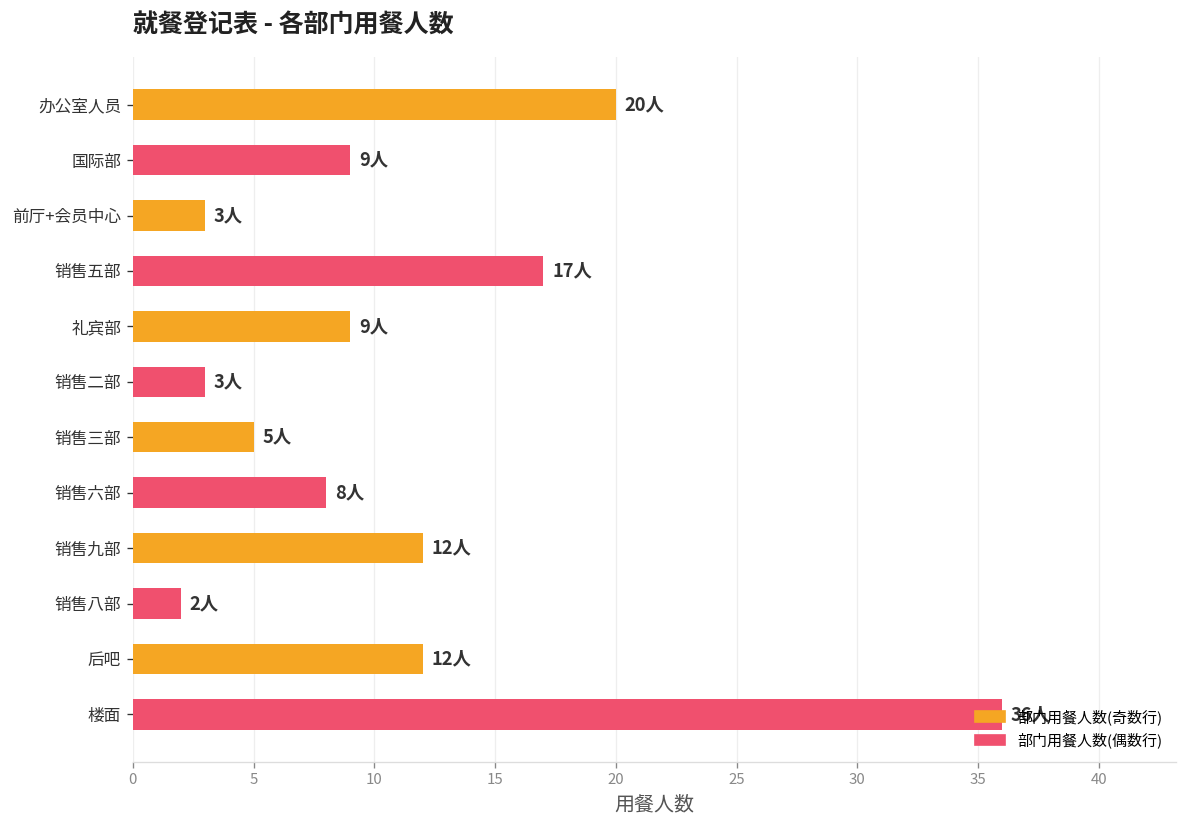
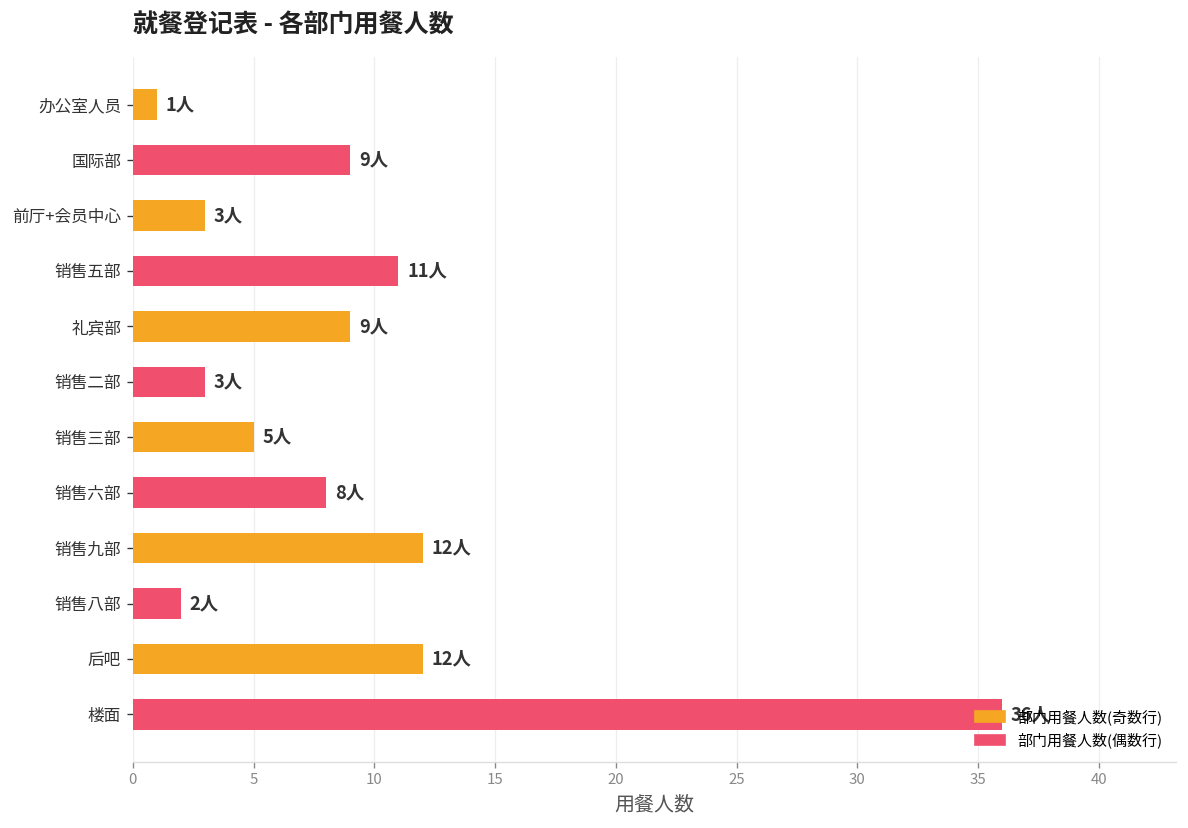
  {
-   "办公室人员": "20人",
+   "办公室人员": "1人",
    "国际部": "9人",
    "前厅+会员中心": "3人",
-   "销售五部": "17人",
+   "销售五部": "11人",
    "礼宾部": "9人",
    "销售二部": "3人",
    "销售三部": "5人",
    "销售六部": "8人",
    "销售九部": "12人",
    "销售八部": "2人",
    "后吧": "12人",
    "楼面": "36人"
  }
